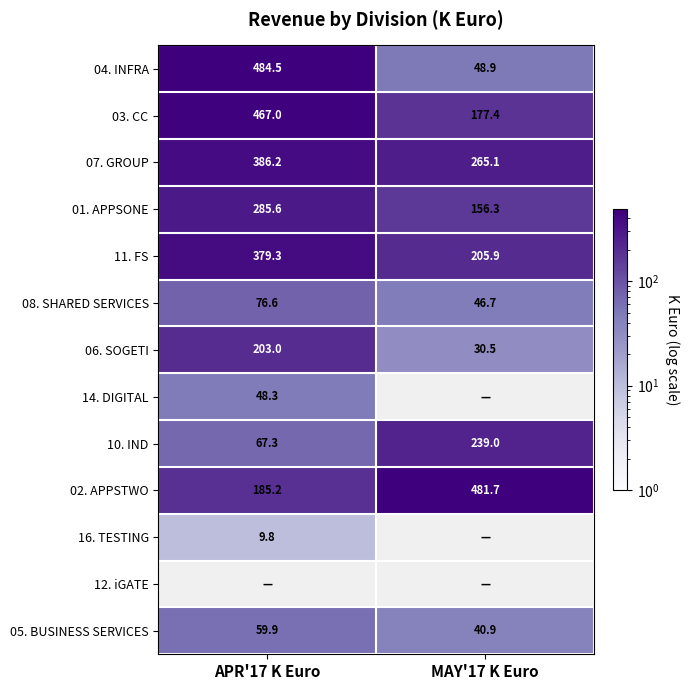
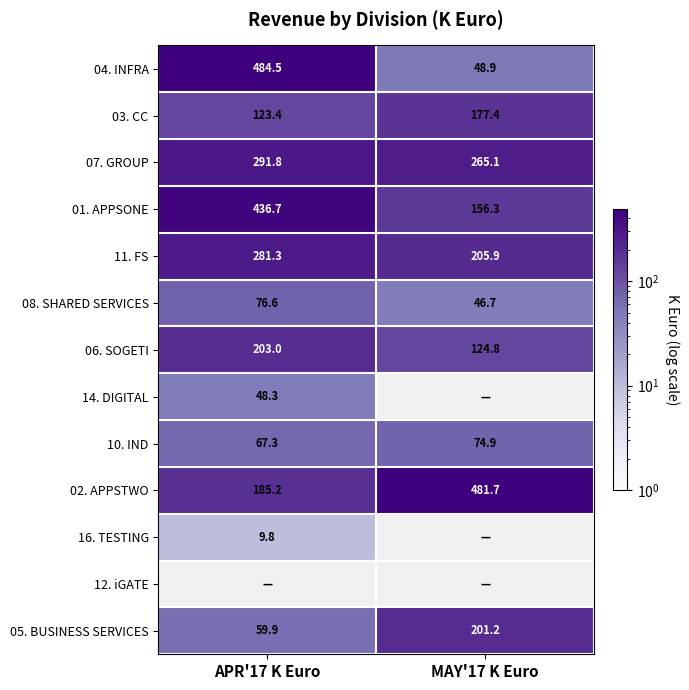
  {
    "04. INFRA": {
      "APR'17 K Euro": 484.5,
      "MAY'17 K Euro": 48.9
    },
    "03. CC": {
-     "APR'17 K Euro": 467.0,
+     "APR'17 K Euro": 123.4,
      "MAY'17 K Euro": 177.4
    },
    "07. GROUP": {
-     "APR'17 K Euro": 386.2,
+     "APR'17 K Euro": 291.8,
      "MAY'17 K Euro": 265.1
    },
    "01. APPSONE": {
-     "APR'17 K Euro": 285.6,
+     "APR'17 K Euro": 436.7,
      "MAY'17 K Euro": 156.3
    },
    "11. FS": {
-     "APR'17 K Euro": 379.3,
+     "APR'17 K Euro": 281.3,
      "MAY'17 K Euro": 205.9
    },
    "08. SHARED SERVICES": {
      "APR'17 K Euro": 76.6,
      "MAY'17 K Euro": 46.7
    },
    "06. SOGETI": {
      "APR'17 K Euro": 203.0,
-     "MAY'17 K Euro": 30.5
+     "MAY'17 K Euro": 124.8
    },
    "14. DIGITAL": {
      "APR'17 K Euro": 48.3
    },
    "10. IND": {
      "APR'17 K Euro": 67.3,
-     "MAY'17 K Euro": 239.0
+     "MAY'17 K Euro": 74.9
    },
    "02. APPSTWO": {
      "APR'17 K Euro": 185.2,
      "MAY'17 K Euro": 481.7
    },
    "16. TESTING": {
      "APR'17 K Euro": 9.8
    },
    "05. BUSINESS SERVICES": {
      "APR'17 K Euro": 59.9,
-     "MAY'17 K Euro": 40.9
+     "MAY'17 K Euro": 201.2
    }
  }
